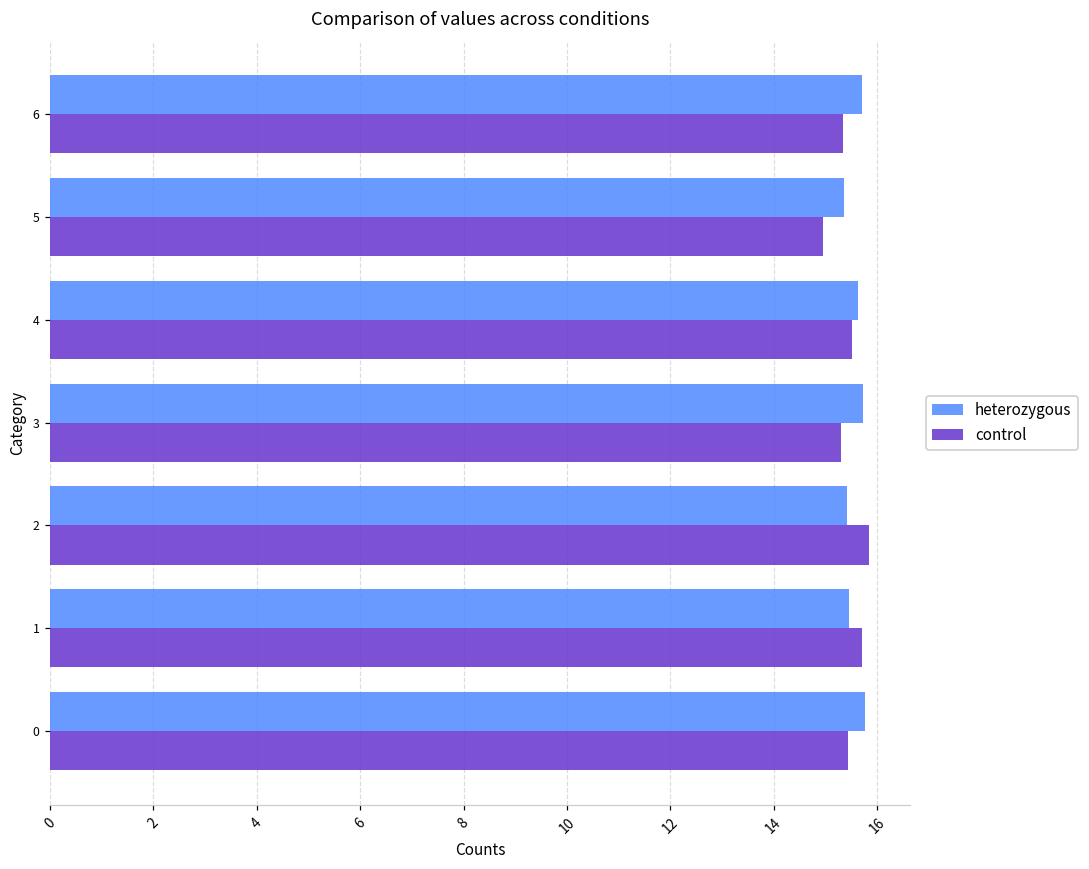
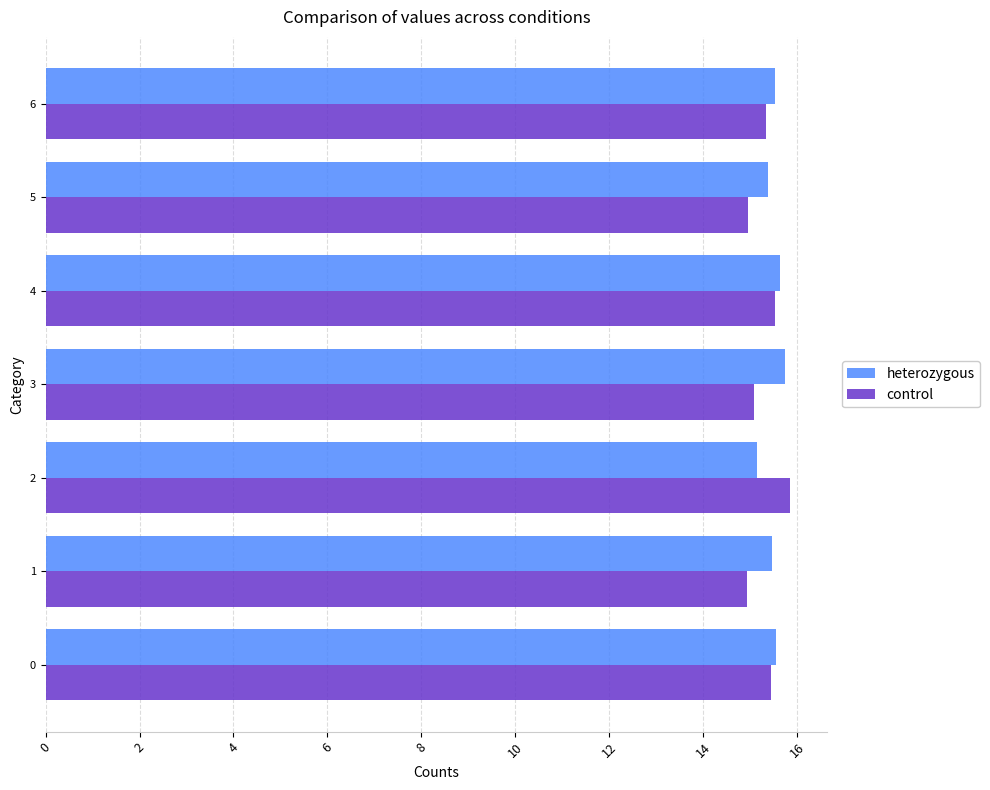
  {
    "heterozygous": {
-     "6": 15.7,
+     "6": 15.5,
      "5": 15.4,
      "4": 15.6,
      "3": 15.7,
-     "2": 15.4,
+     "2": 15.1,
      "1": 15.5,
-     "0": 15.8
+     "0": 15.5
    },
    "control": {
      "6": 15.3,
      "5": 15.0,
      "4": 15.5,
-     "3": 15.3,
+     "3": 15.1,
      "2": 15.8,
-     "1": 15.7,
+     "1": 14.9,
      "0": 15.4
    }
  }
